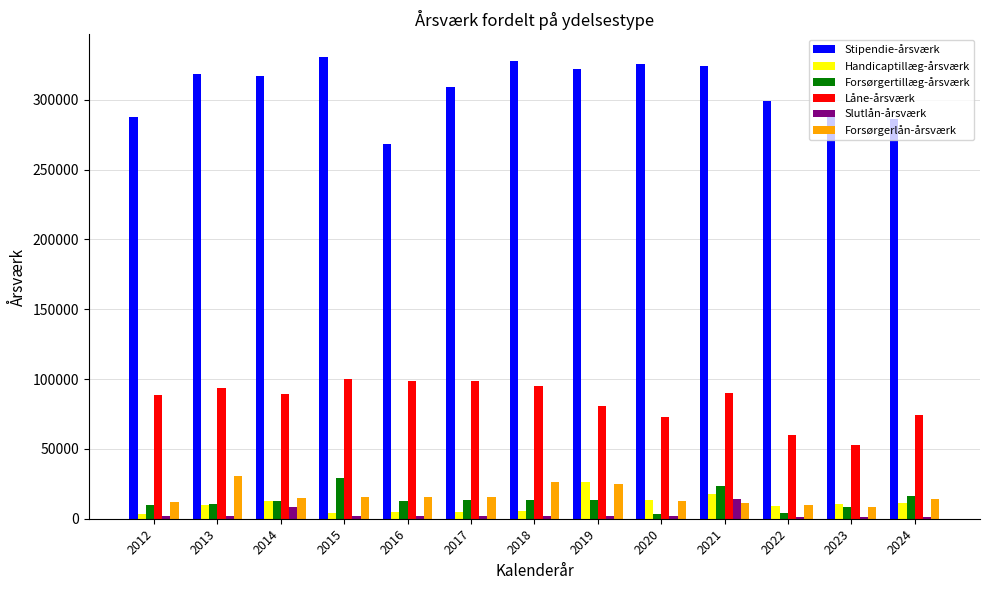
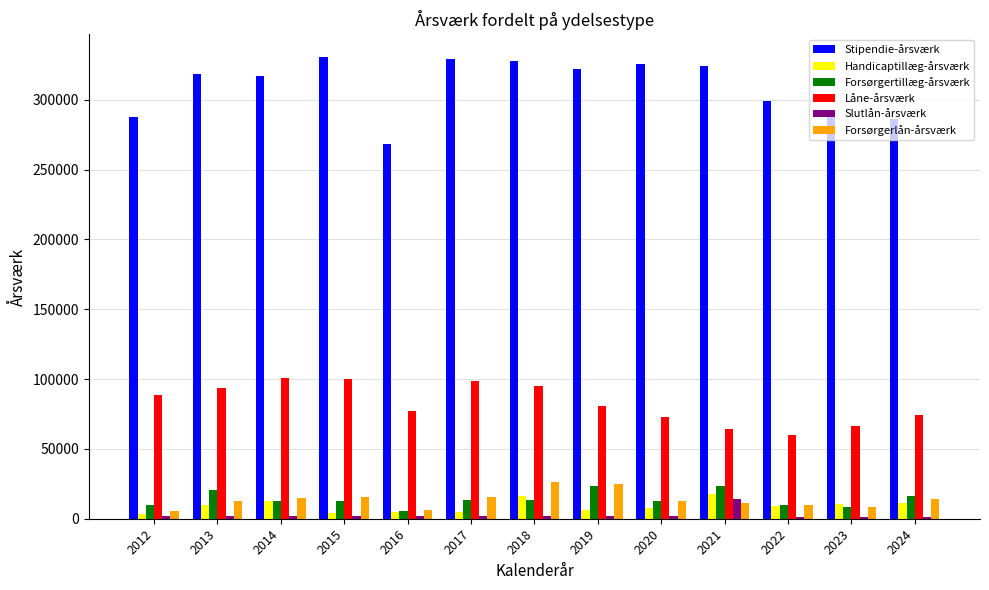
  {
    "Stipendie-årsværk": {
      "2012": 287000,
      "2013": 318000,
      "2014": 317000,
      "2015": 330000,
      "2016": 269000,
-     "2017": 309000,
+     "2017": 329000,
      "2018": 328000,
      "2019": 322000,
      "2020": 326000,
      "2021": 324000,
      "2022": 299000
    },
    "Handicaptillæg-årsværk": {
      "2012": 3000,
      "2013": 10000,
      "2014": 12000,
      "2015": 4000,
      "2016": 5000,
      "2017": 5000,
-     "2018": 6000,
-     "2019": 26000,
-     "2020": 13000,
+     "2018": 16000,
+     "2019": 7000,
+     "2020": 8000,
      "2021": 17000,
      "2022": 9000,
      "2023": 11000,
      "2024": 11000
    },
    "Forsørgertillæg-årsværk": {
      "2012": 10000,
-     "2013": 11000,
+     "2013": 20000,
      "2014": 12000,
-     "2015": 29000,
-     "2016": 13000,
+     "2015": 13000,
+     "2016": 5000,
      "2017": 13000,
      "2018": 13000,
-     "2019": 13000,
-     "2020": 4000,
+     "2019": 23000,
+     "2020": 13000,
      "2021": 24000,
-     "2022": 4000,
+     "2022": 10000,
      "2023": 9000,
      "2024": 16000
    },
    "Låne-årsværk": {
      "2012": 89000,
      "2013": 94000,
-     "2014": 90000,
+     "2014": 101000,
      "2015": 100000,
-     "2016": 98000,
+     "2016": 77000,
      "2017": 99000,
      "2018": 95000,
      "2019": 81000,
      "2020": 73000,
-     "2021": 90000,
+     "2021": 64000,
      "2022": 60000,
-     "2023": 53000,
+     "2023": 66000,
      "2024": 74000
    },
    "Slutlån-årsværk": {
      "2012": 2000,
      "2013": 2000,
-     "2014": 9000,
+     "2014": 2000,
      "2015": 2000,
      "2016": 2000,
      "2021": 14000
    },
    "Forsørgerlån-årsværk": {
-     "2012": 12000,
-     "2013": 31000,
+     "2012": 6000,
+     "2013": 13000,
      "2014": 15000,
      "2015": 15000,
-     "2016": 15000,
+     "2016": 7000,
      "2017": 16000,
      "2018": 26000,
      "2019": 25000,
      "2020": 13000,
      "2021": 11000,
      "2022": 10000,
      "2023": 9000,
      "2024": 14000
    }
  }
